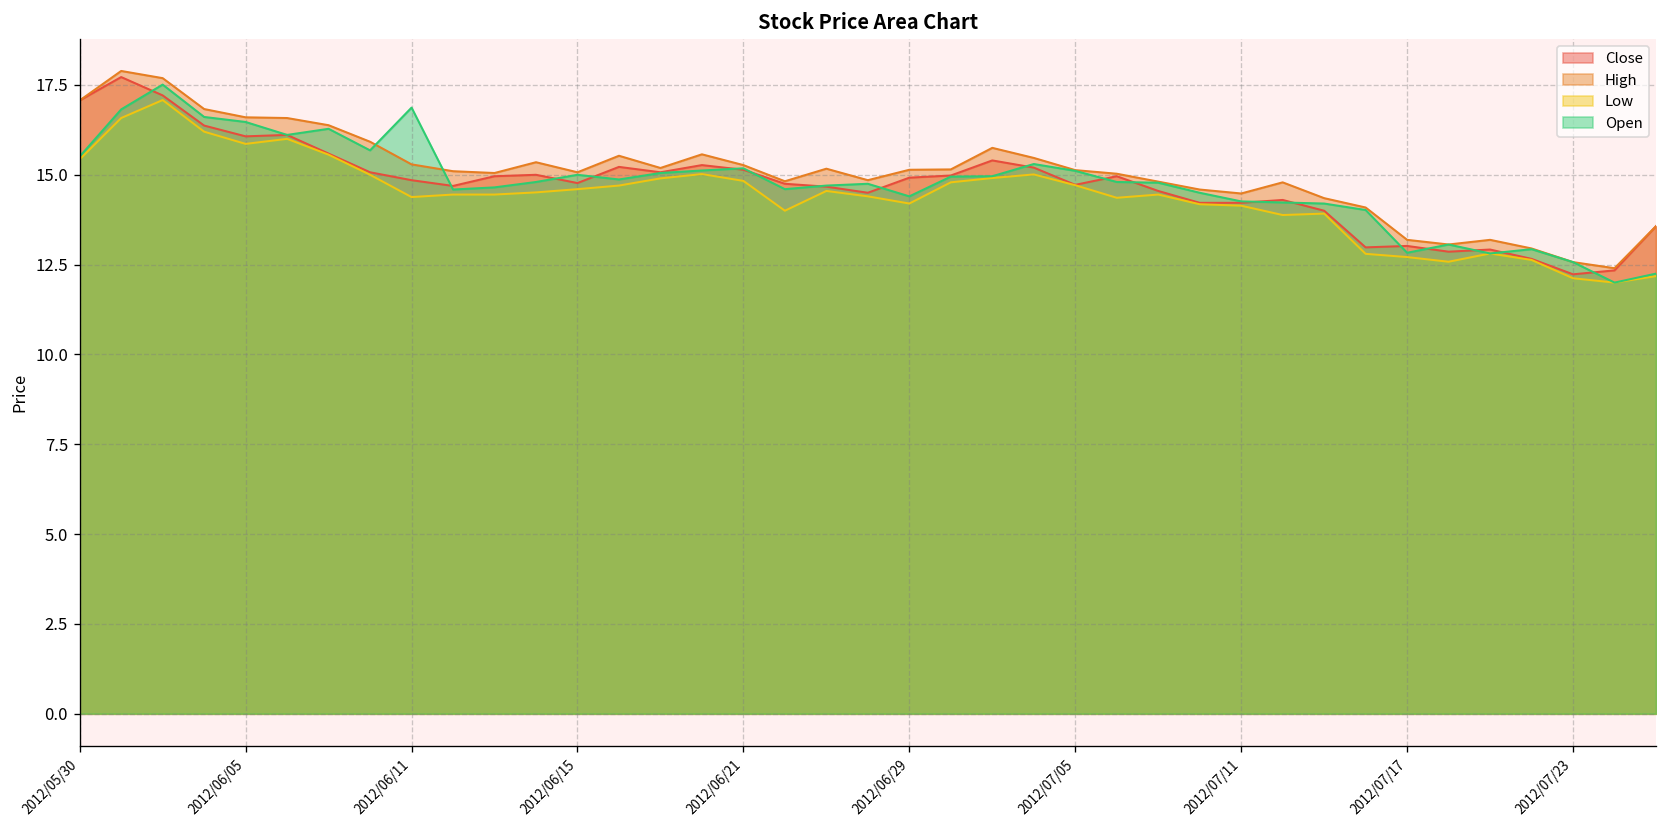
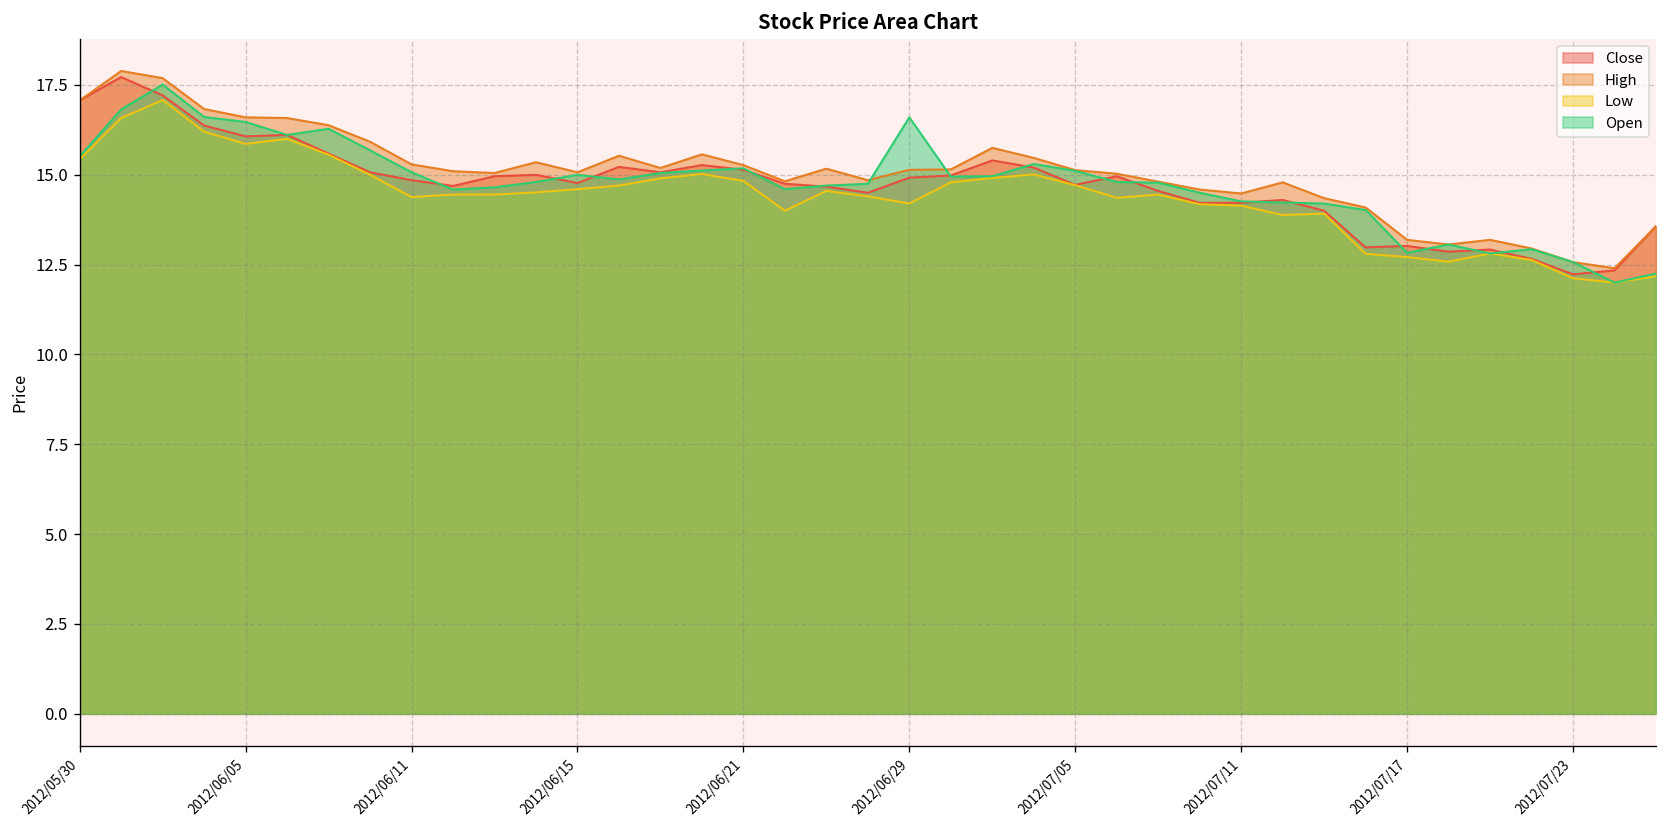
  {
    "Open": {
      "2012/06/05": 16.5,
-     "2012/06/11": 16.9,
-     "2012/06/29": 14.4,
+     "2012/06/11": 15.1,
+     "2012/06/29": 16.6,
      "2012/07/17": 12.8
    }
  }
